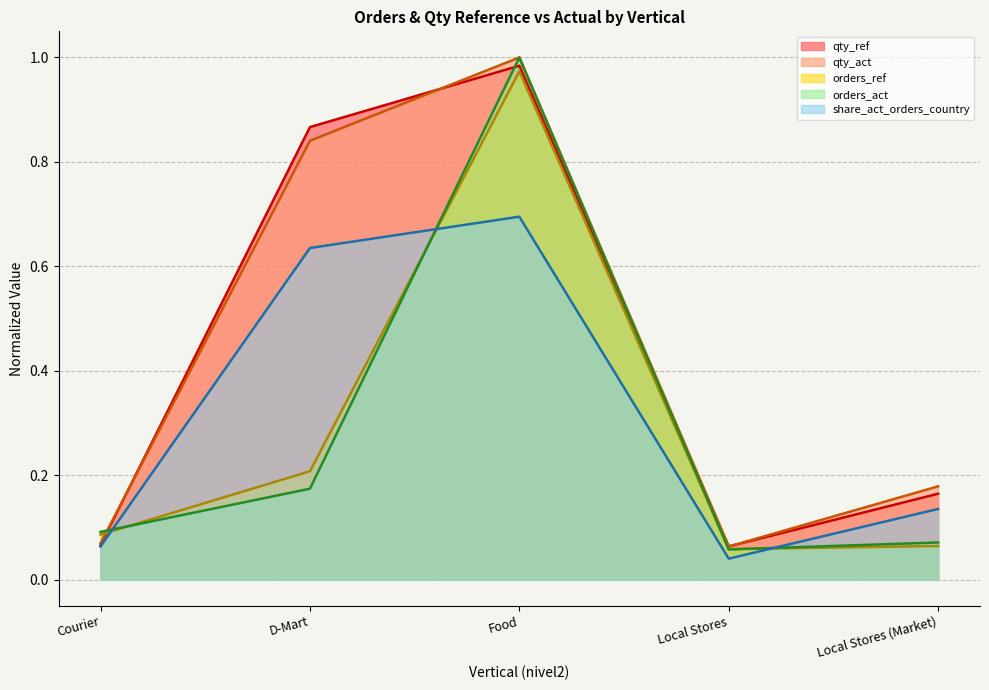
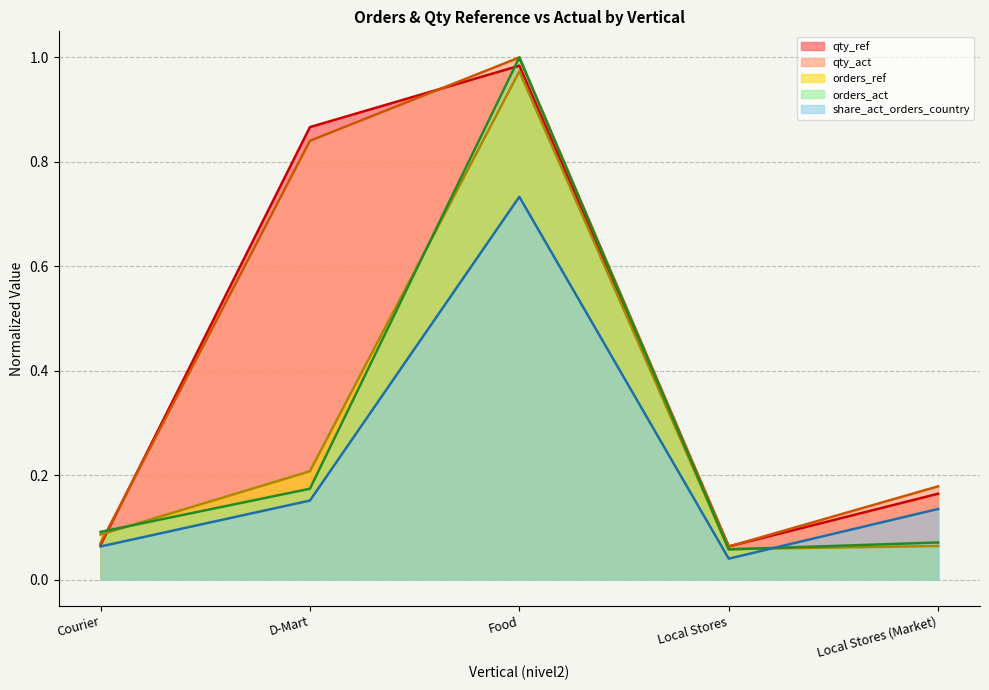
  {
    "orders_ref": {
      "Courier": 0.09,
      "D-Mart": 0.21,
      "Food": 0.97,
      "Local Stores (Market)": 0.06
    },
    "orders_act": {
      "Courier": 0.09,
      "D-Mart": 0.17,
      "Local Stores (Market)": 0.07
    },
    "share_act_orders_country": {
-     "D-Mart": 0.64,
-     "Food": 0.70,
+     "D-Mart": 0.15,
+     "Food": 0.73,
      "Local Stores": 0.04,
      "Local Stores (Market)": 0.14
    }
  }
